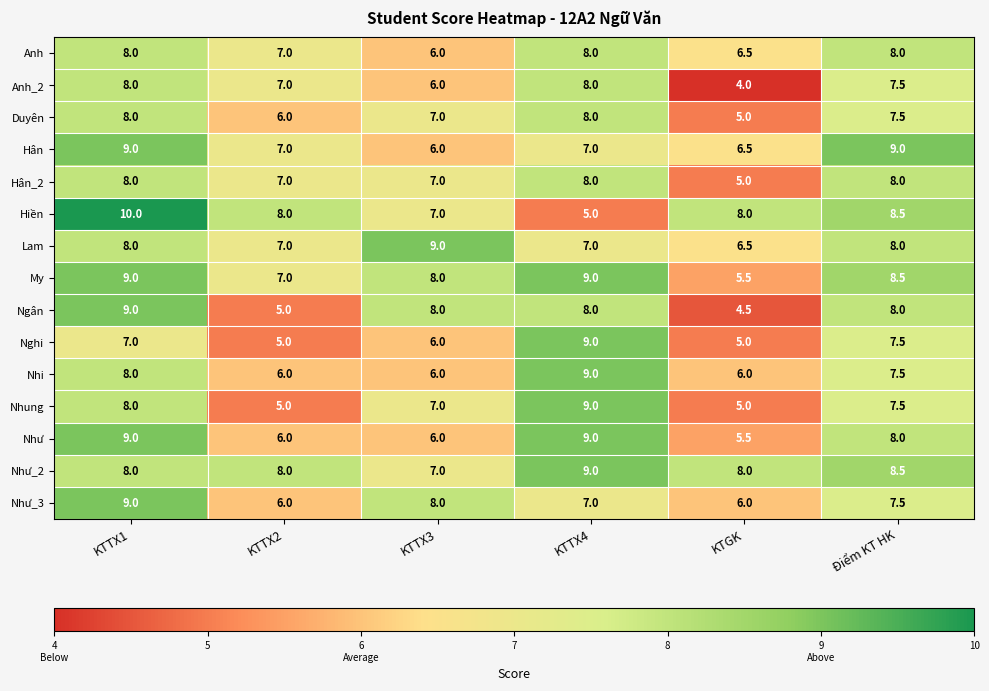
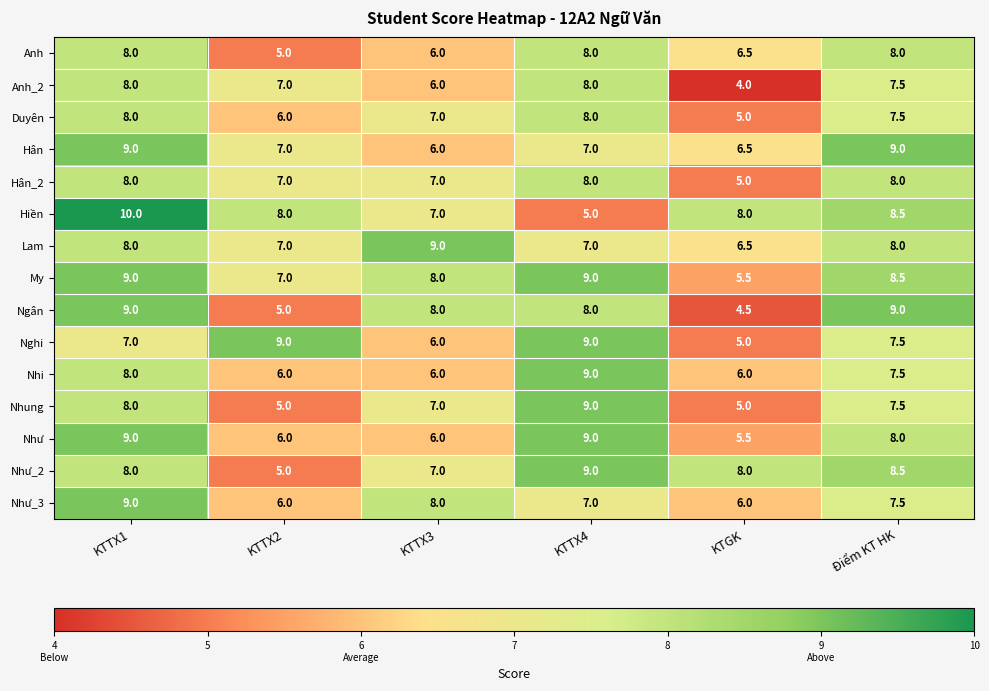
  {
    "Anh": {
      "KTTX1": 8.0,
-     "KTTX2": 7.0,
+     "KTTX2": 5.0,
      "KTTX3": 6.0,
      "KTTX4": 8.0,
      "KTGK": 6.5,
      "Điểm KT HK": 8.0
    },
    "Anh_2": {
      "KTTX1": 8.0,
      "KTTX2": 7.0,
      "KTTX3": 6.0,
      "KTTX4": 8.0,
      "KTGK": 4.0,
      "Điểm KT HK": 7.5
    },
    "Duyên": {
      "KTTX1": 8.0,
      "KTTX2": 6.0,
      "KTTX3": 7.0,
      "KTTX4": 8.0,
      "KTGK": 5.0,
      "Điểm KT HK": 7.5
    },
    "Hân": {
      "KTTX1": 9.0,
      "KTTX2": 7.0,
      "KTTX3": 6.0,
      "KTTX4": 7.0,
      "KTGK": 6.5,
      "Điểm KT HK": 9.0
    },
    "Hân_2": {
      "KTTX1": 8.0,
      "KTTX2": 7.0,
      "KTTX3": 7.0,
      "KTTX4": 8.0,
      "KTGK": 5.0,
      "Điểm KT HK": 8.0
    },
    "Hiền": {
      "KTTX1": 10.0,
      "KTTX2": 8.0,
      "KTTX3": 7.0,
      "KTTX4": 5.0,
      "KTGK": 8.0,
      "Điểm KT HK": 8.5
    },
    "Lam": {
      "KTTX1": 8.0,
      "KTTX2": 7.0,
      "KTTX3": 9.0,
      "KTTX4": 7.0,
      "KTGK": 6.5,
      "Điểm KT HK": 8.0
    },
    "My": {
      "KTTX1": 9.0,
      "KTTX2": 7.0,
      "KTTX3": 8.0,
      "KTTX4": 9.0,
      "KTGK": 5.5,
      "Điểm KT HK": 8.5
    },
    "Ngân": {
      "KTTX1": 9.0,
      "KTTX2": 5.0,
      "KTTX3": 8.0,
      "KTTX4": 8.0,
      "KTGK": 4.5,
-     "Điểm KT HK": 8.0
+     "Điểm KT HK": 9.0
    },
    "Nghi": {
      "KTTX1": 7.0,
-     "KTTX2": 5.0,
+     "KTTX2": 9.0,
      "KTTX3": 6.0,
      "KTTX4": 9.0,
      "KTGK": 5.0,
      "Điểm KT HK": 7.5
    },
    "Nhi": {
      "KTTX1": 8.0,
      "KTTX2": 6.0,
      "KTTX3": 6.0,
      "KTTX4": 9.0,
      "KTGK": 6.0,
      "Điểm KT HK": 7.5
    },
    "Nhung": {
      "KTTX1": 8.0,
      "KTTX2": 5.0,
      "KTTX3": 7.0,
      "KTTX4": 9.0,
      "KTGK": 5.0,
      "Điểm KT HK": 7.5
    },
    "Như": {
      "KTTX1": 9.0,
      "KTTX2": 6.0,
      "KTTX3": 6.0,
      "KTTX4": 9.0,
      "KTGK": 5.5,
      "Điểm KT HK": 8.0
    },
    "Như_2": {
      "KTTX1": 8.0,
-     "KTTX2": 8.0,
+     "KTTX2": 5.0,
      "KTTX3": 7.0,
      "KTTX4": 9.0,
      "KTGK": 8.0,
      "Điểm KT HK": 8.5
    },
    "Như_3": {
      "KTTX1": 9.0,
      "KTTX2": 6.0,
      "KTTX3": 8.0,
      "KTTX4": 7.0,
      "KTGK": 6.0,
      "Điểm KT HK": 7.5
    }
  }
